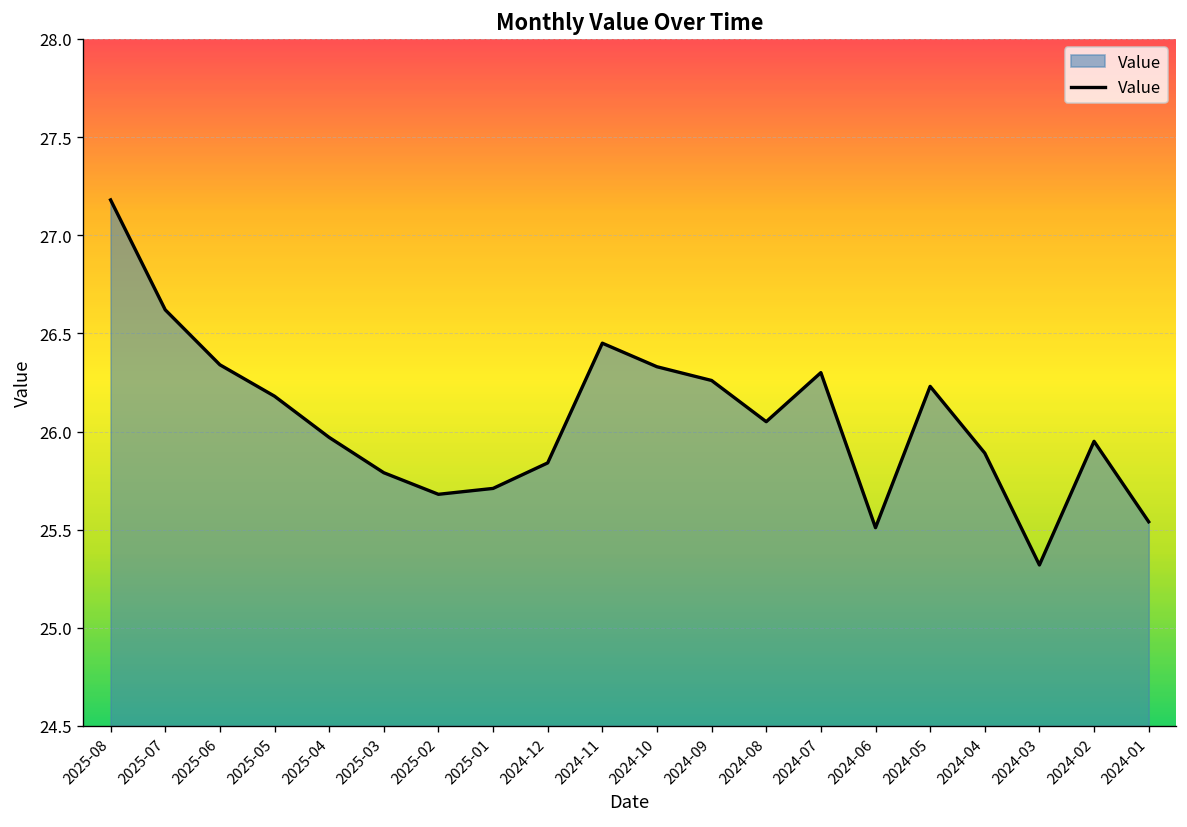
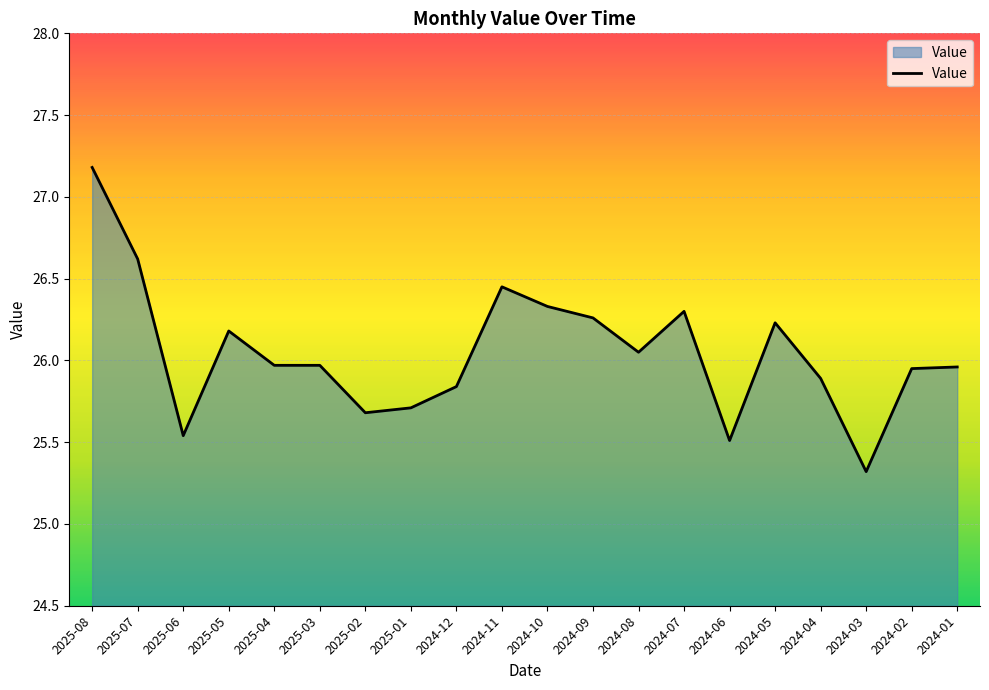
  {
    "2025-08": 27.18,
    "2025-07": 26.62,
-   "2025-06": 26.34,
+   "2025-06": 25.54,
    "2025-05": 26.18,
    "2025-04": 25.97,
-   "2025-03": 25.79,
+   "2025-03": 25.97,
    "2025-02": 25.68,
    "2025-01": 25.71,
    "2024-12": 25.84,
    "2024-11": 26.45,
    "2024-10": 26.33,
    "2024-09": 26.26,
    "2024-08": 26.05,
    "2024-07": 26.30,
    "2024-06": 25.51,
    "2024-05": 26.23,
    "2024-04": 25.89,
    "2024-03": 25.32,
    "2024-02": 25.95,
-   "2024-01": 25.54
+   "2024-01": 25.96
  }
